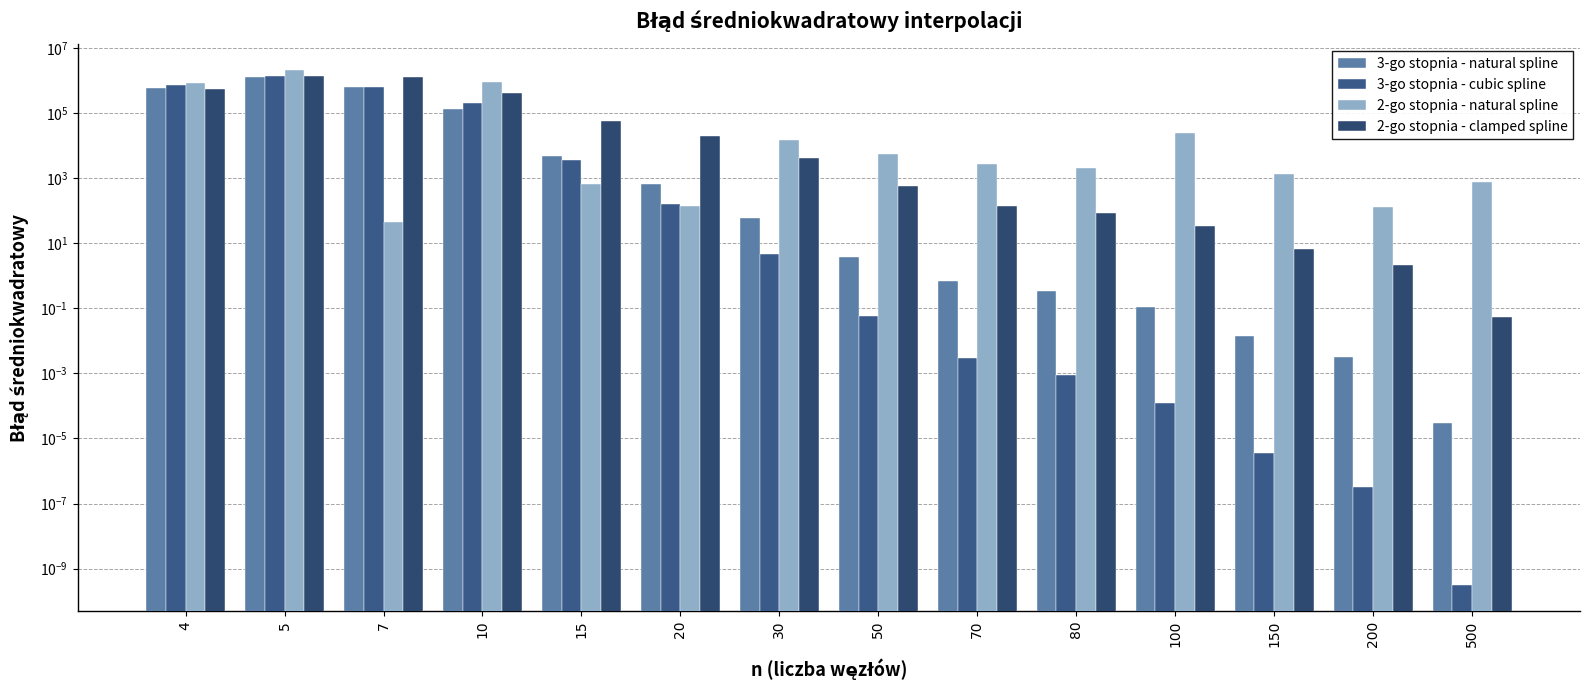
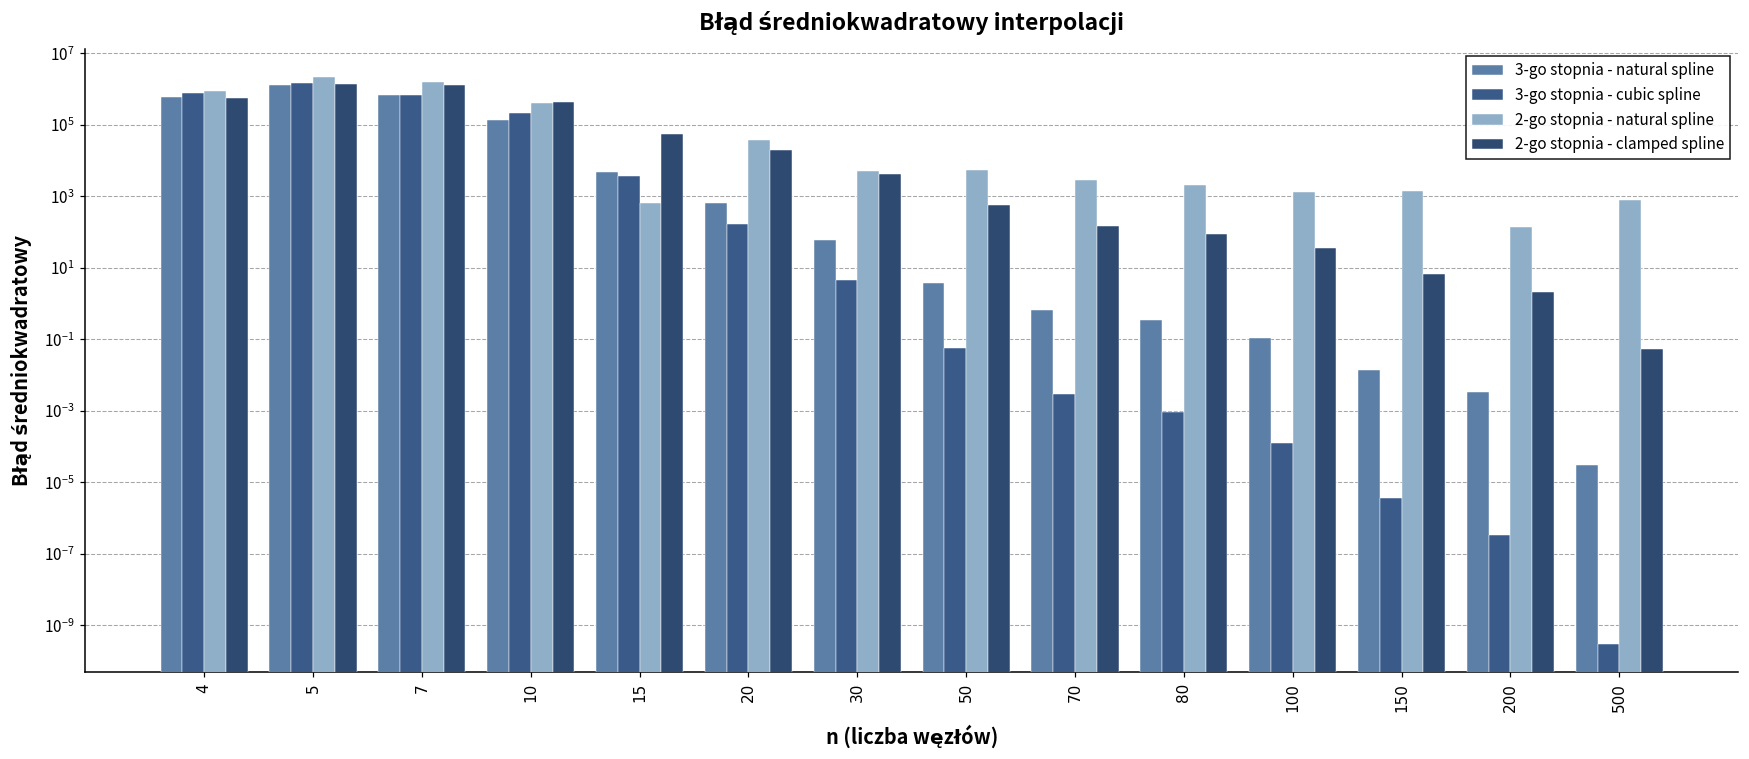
  {
    "2-go stopnia - natural spline": {
      "4": 900000,
      "5": 2000000,
-     "7": 40,
-     "10": 900000,
+     "7": 2000000,
+     "10": 400000,
      "15": 700,
-     "20": 140,
-     "30": 20000,
+     "20": 40000,
+     "30": 5000,
      "50": 6000,
      "70": 3000,
      "80": 2000,
-     "100": 20000,
+     "100": 1400,
      "150": 1400,
      "200": 140,
      "500": 800
    }
  }
